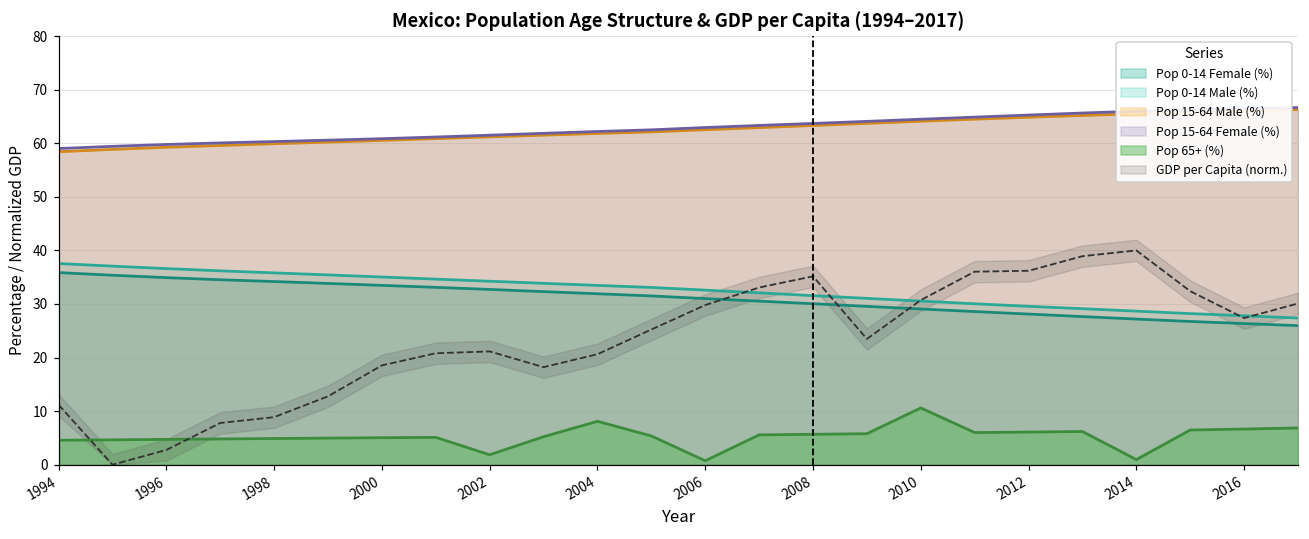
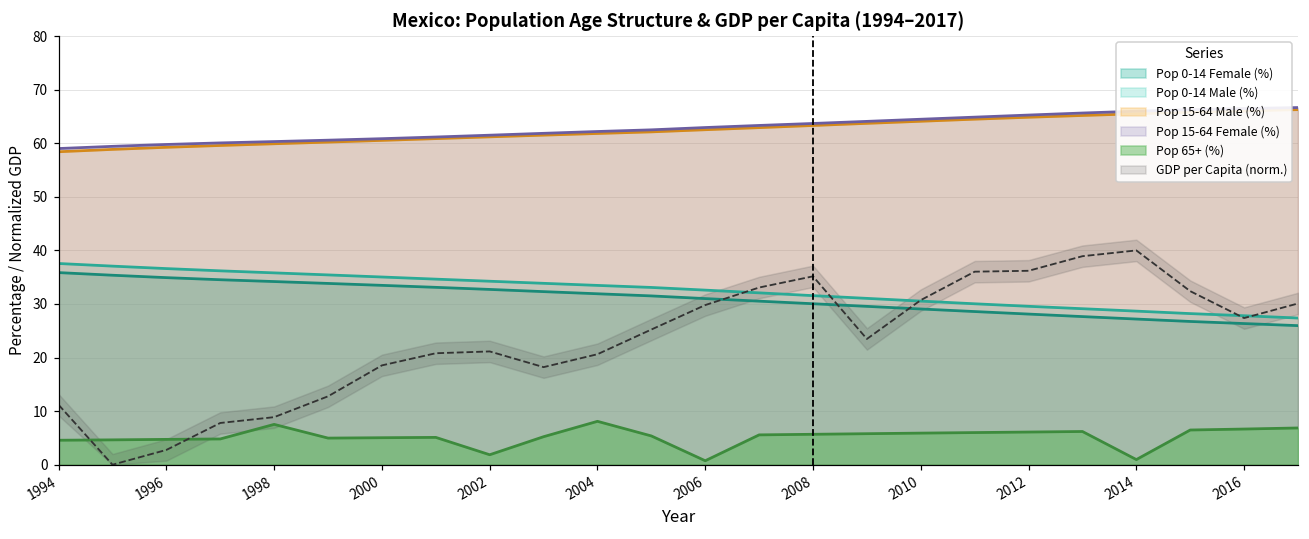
  {
    "Pop 65+ (%)": {
      "1994": 5,
-     "1998": 5,
+     "1998": 8,
      "2000": 5,
      "2002": 2,
      "2004": 8,
      "2006": 1,
      "2008": 6,
-     "2010": 11,
+     "2010": 6,
      "2012": 6,
      "2014": 1,
      "2016": 7
    }
  }
